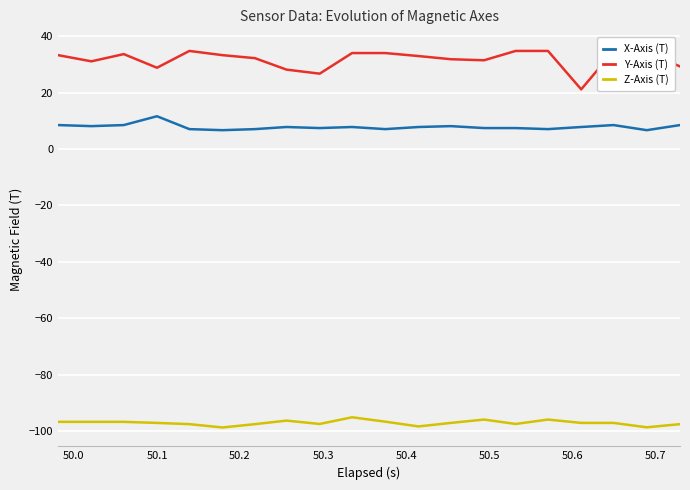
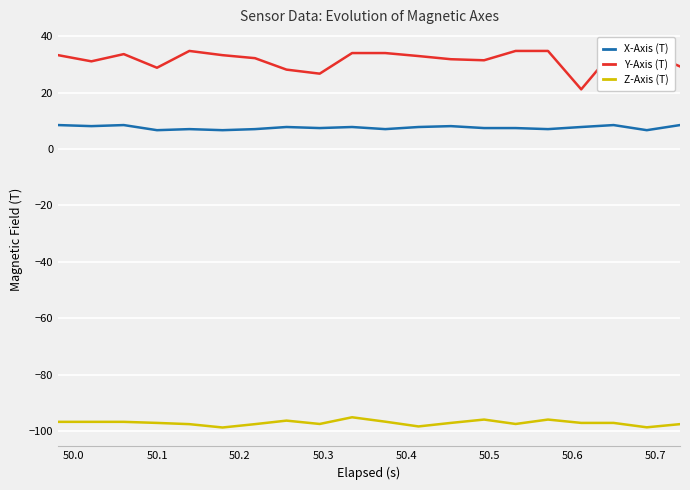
  {
    "X-Axis (T)": {
-     "50.1": 12
+     "50.1": 7
    },
    "Y-Axis (T)": {
      "50.1": 29
    },
    "Z-Axis (T)": {
      "50.1": -97
    }
  }
